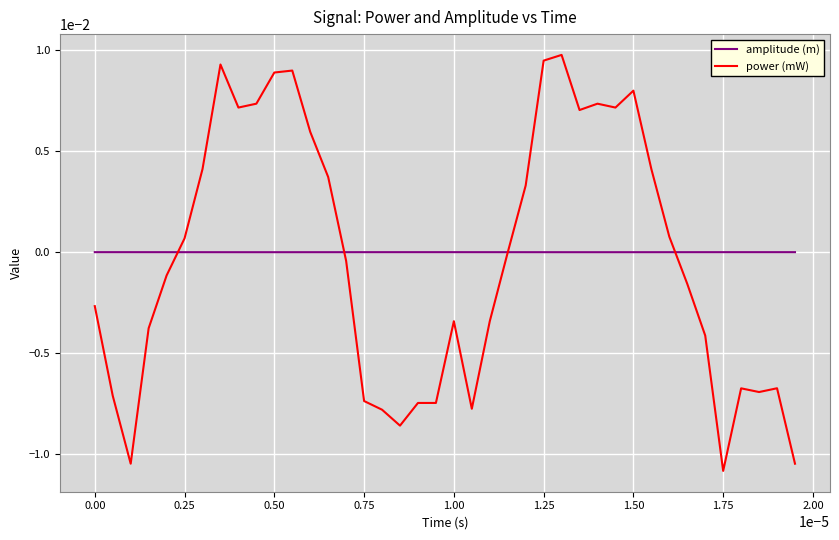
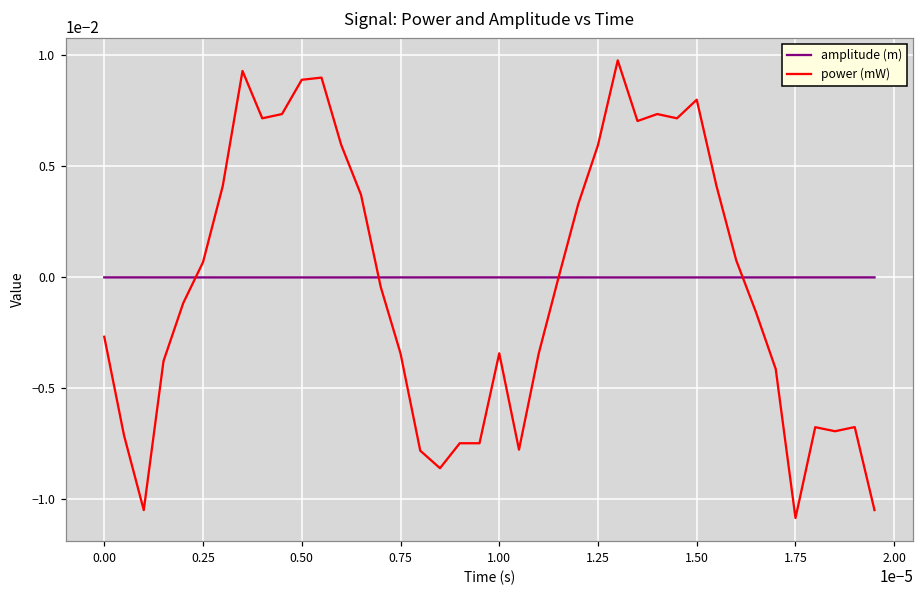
  {
    "amplitude (m)": {
      "0.00": 0.0000,
      "0.25": 0.0000,
      "0.50": 0.0000,
      "0.75": 0.0000,
      "1.00": 0.0000,
      "1.25": 0.0000,
      "1.50": 0.0000,
      "1.75": 0.0000
    },
    "power (mW)": {
      "0.00": -0.0027,
      "0.25": 0.0007,
      "0.50": 0.0089,
-     "0.75": -0.0074,
+     "0.75": -0.0034,
      "1.00": -0.0034,
-     "1.25": 0.0095,
+     "1.25": 0.0060,
      "1.50": 0.0080,
      "1.75": -0.0108
    }
  }
